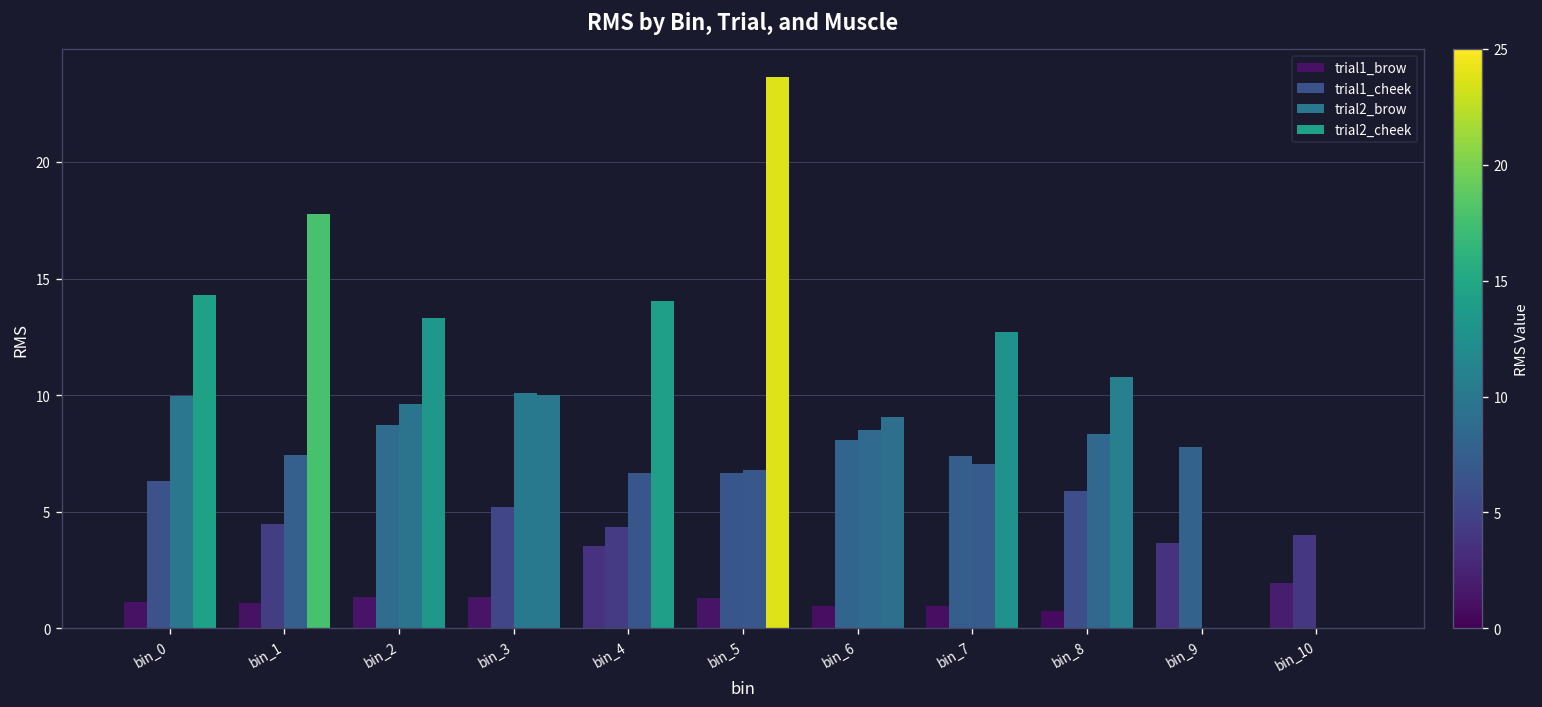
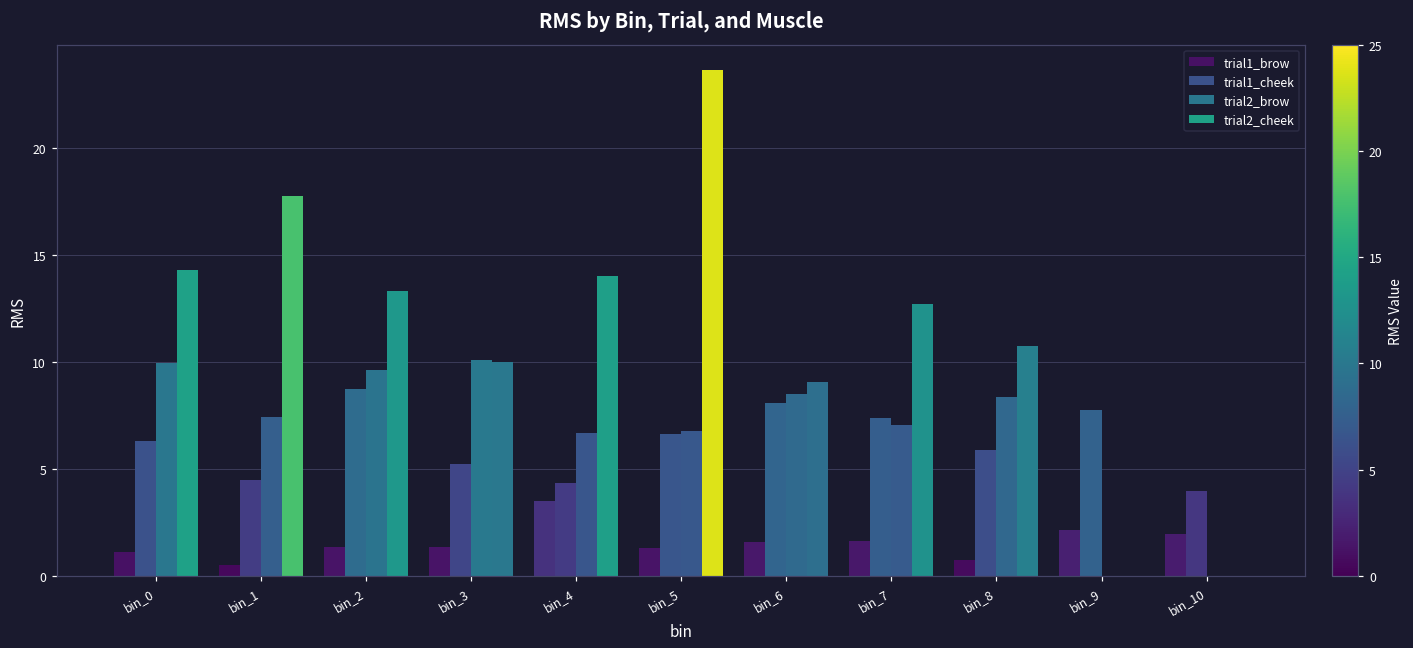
  {
    "trial1_brow": {
      "bin_0": 1.1,
-     "bin_1": 1.1,
+     "bin_1": 0.5,
      "bin_2": 1.3,
      "bin_3": 1.4,
      "bin_4": 3.5,
      "bin_5": 1.3,
-     "bin_6": 1.0,
-     "bin_7": 1.0,
+     "bin_6": 1.6,
+     "bin_7": 1.6,
      "bin_8": 0.8,
-     "bin_9": 3.6,
+     "bin_9": 2.2,
      "bin_10": 1.9
    }
  }
